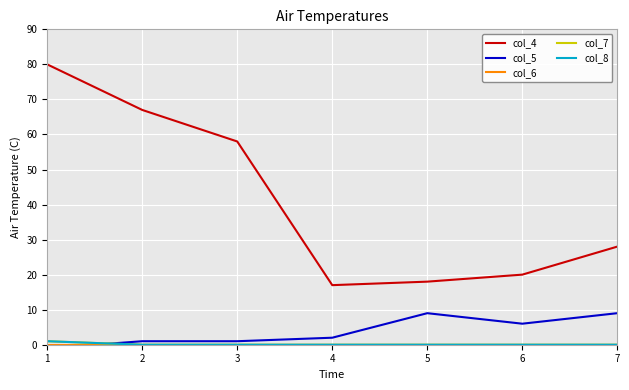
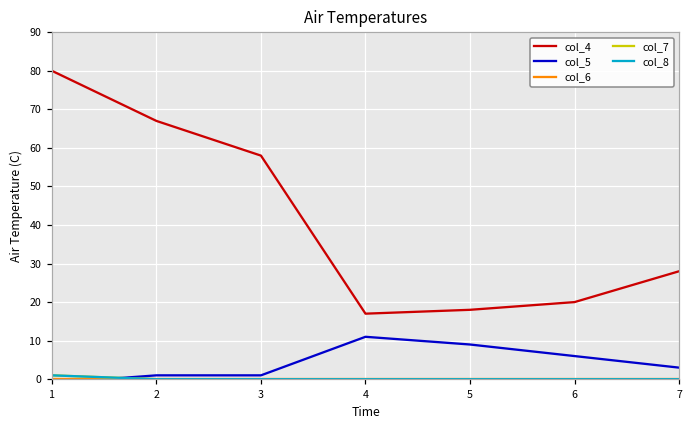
  {
    "col_4": {
      "1": 80,
      "2": 67,
      "3": 58,
      "4": 17,
      "5": 18,
      "6": 20,
      "7": 28
    },
    "col_5": {
      "2": 1,
      "3": 1,
-     "4": 2,
+     "4": 11,
      "5": 9,
      "6": 6,
-     "7": 9
+     "7": 3
    },
    "col_6": {
      "1": 0
    },
    "col_8": {
      "1": 1
    }
  }
